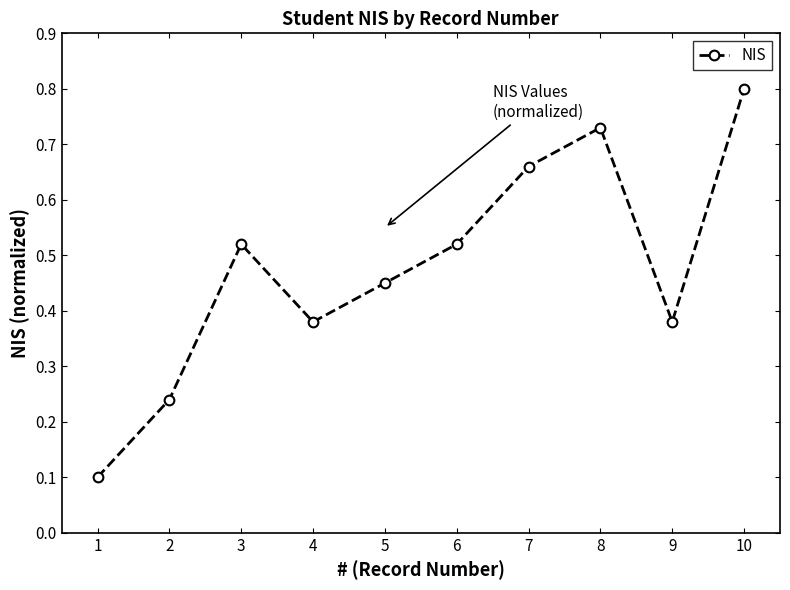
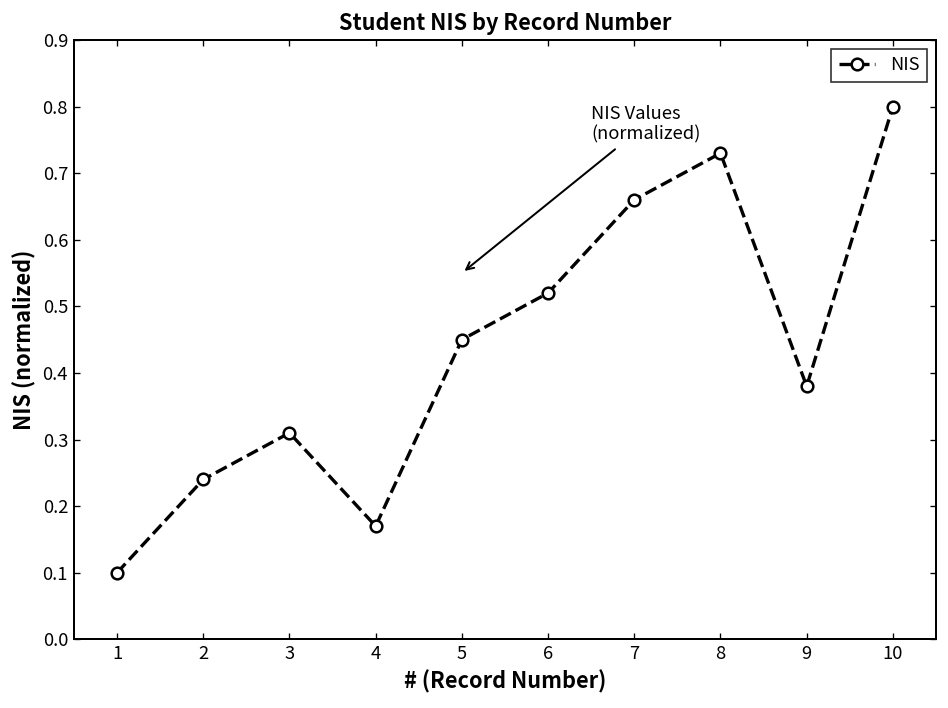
  {
    "1": 0.10,
    "2": 0.24,
-   "3": 0.52,
-   "4": 0.38,
+   "3": 0.31,
+   "4": 0.17,
    "5": 0.45,
    "6": 0.52,
    "7": 0.66,
    "8": 0.73,
    "9": 0.38,
    "10": 0.80
  }
